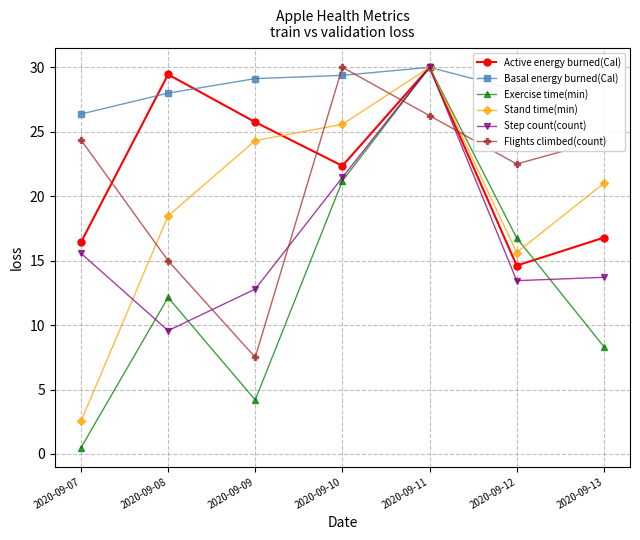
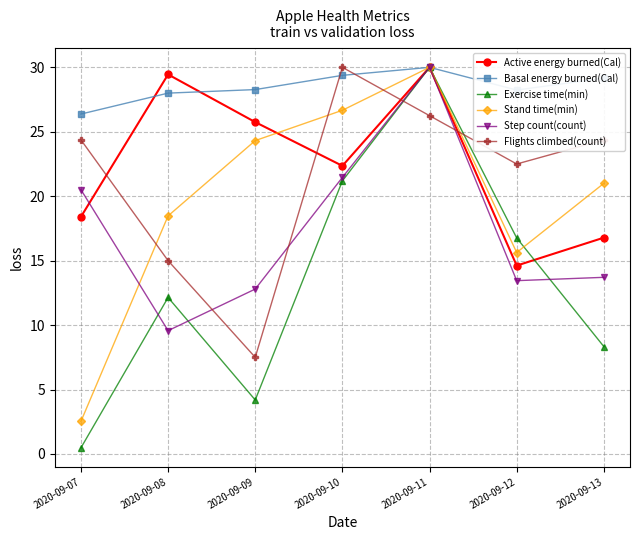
  {
    "Active energy burned(Cal)": {
-     "2020-09-07": 16.4,
+     "2020-09-07": 18.4,
      "2020-09-08": 29.4,
      "2020-09-09": 25.7,
      "2020-09-10": 22.4,
      "2020-09-12": 14.6,
      "2020-09-13": 16.8
    },
    "Basal energy burned(Cal)": {
      "2020-09-07": 26.4,
      "2020-09-08": 28.0,
-     "2020-09-09": 29.1,
+     "2020-09-09": 28.3,
      "2020-09-10": 29.4
    },
    "Exercise time(min)": {
      "2020-09-07": 0.5,
      "2020-09-08": 12.1,
      "2020-09-09": 4.2,
      "2020-09-10": 21.2,
      "2020-09-12": 16.8,
      "2020-09-13": 8.3
    },
    "Stand time(min)": {
      "2020-09-07": 2.5,
      "2020-09-08": 18.5,
      "2020-09-09": 24.3,
-     "2020-09-10": 25.6,
+     "2020-09-10": 26.7,
      "2020-09-12": 15.6,
      "2020-09-13": 21.0
    },
    "Step count(count)": {
-     "2020-09-07": 15.6,
+     "2020-09-07": 20.5,
      "2020-09-08": 9.6,
      "2020-09-09": 12.8,
      "2020-09-10": 21.5,
      "2020-09-12": 13.4,
      "2020-09-13": 13.7
    },
    "Flights climbed(count)": {
      "2020-09-07": 24.4,
      "2020-09-08": 15.0,
      "2020-09-09": 7.5,
      "2020-09-10": 30.0,
      "2020-09-11": 26.3,
      "2020-09-12": 22.5
    }
  }
